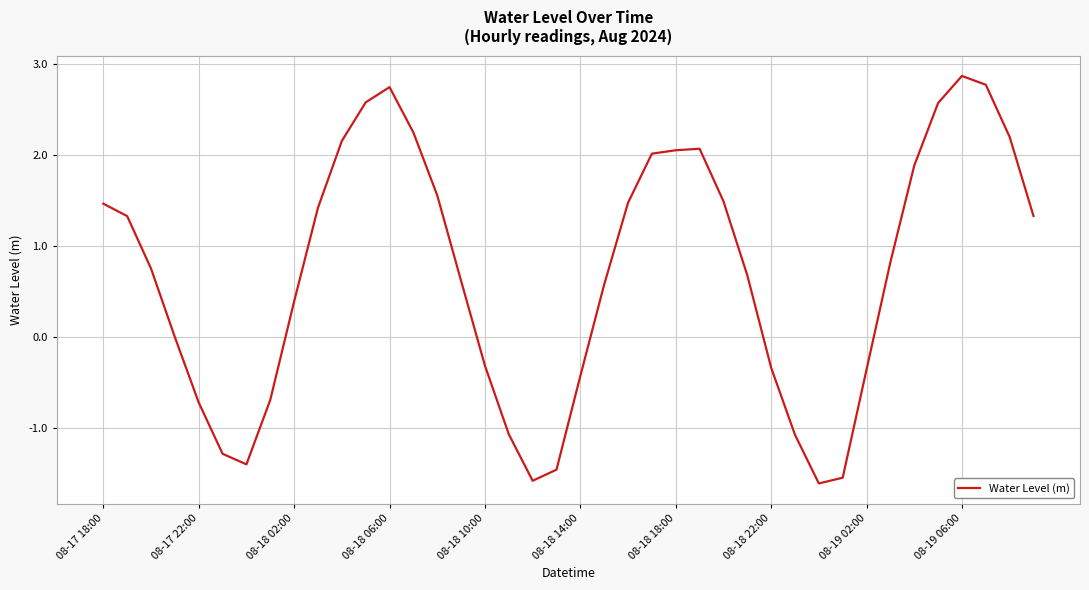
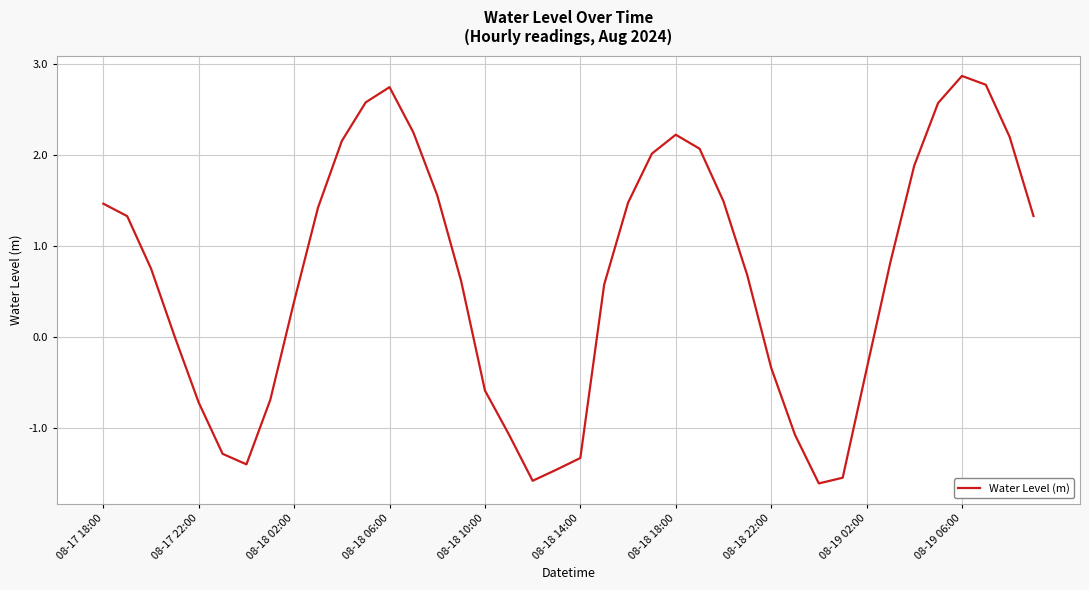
  {
    "08-17 18:00": 1.5,
    "08-17 22:00": -0.7,
    "08-18 02:00": 0.4,
    "08-18 06:00": 2.7,
-   "08-18 10:00": -0.3,
-   "08-18 14:00": -0.4,
-   "08-18 18:00": 2.0,
+   "08-18 10:00": -0.6,
+   "08-18 14:00": -1.3,
+   "08-18 18:00": 2.2,
    "08-18 22:00": -0.3,
    "08-19 02:00": -0.4,
    "08-19 06:00": 2.9
  }
